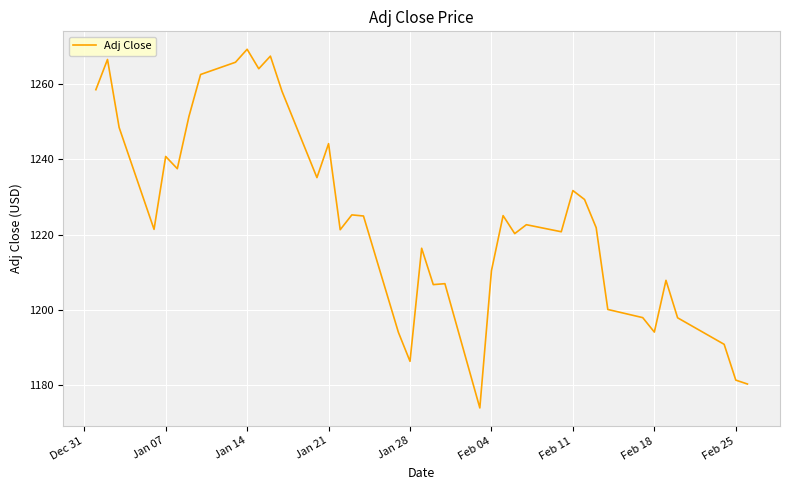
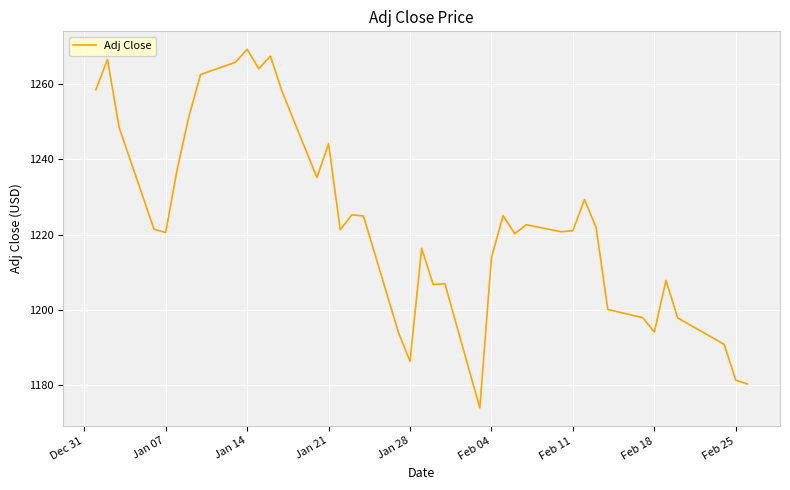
  {
-   "Jan 07": 1241,
+   "Jan 07": 1221,
    "Jan 14": 1269,
    "Jan 21": 1244,
    "Jan 28": 1186,
-   "Feb 04": 1210,
-   "Feb 11": 1232,
+   "Feb 04": 1214,
+   "Feb 11": 1221,
    "Feb 18": 1194,
    "Feb 25": 1181
  }
